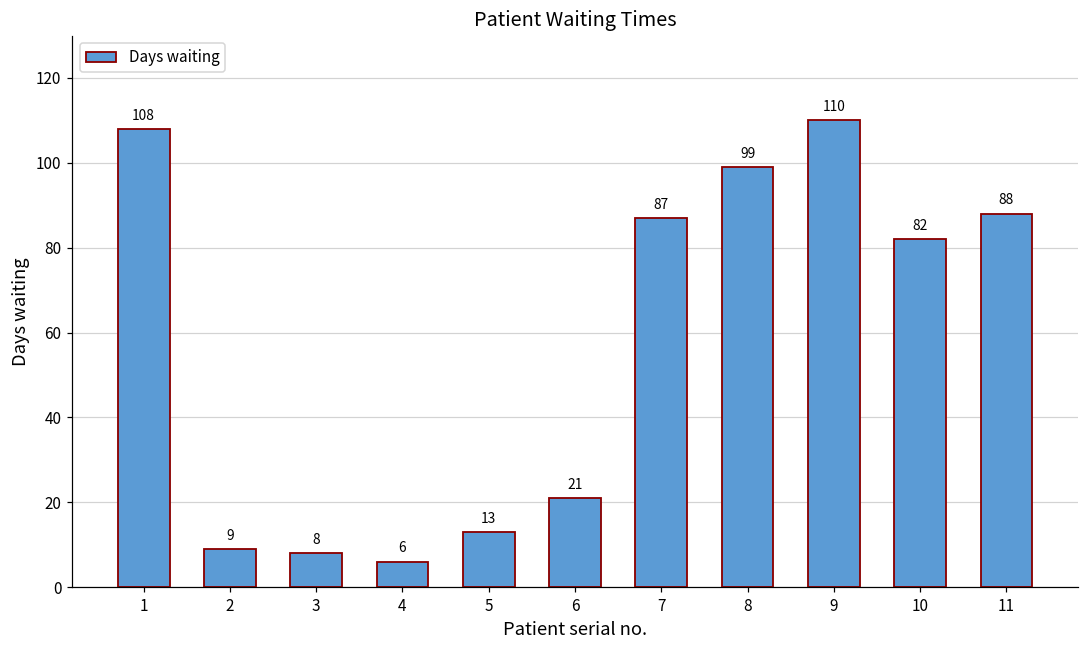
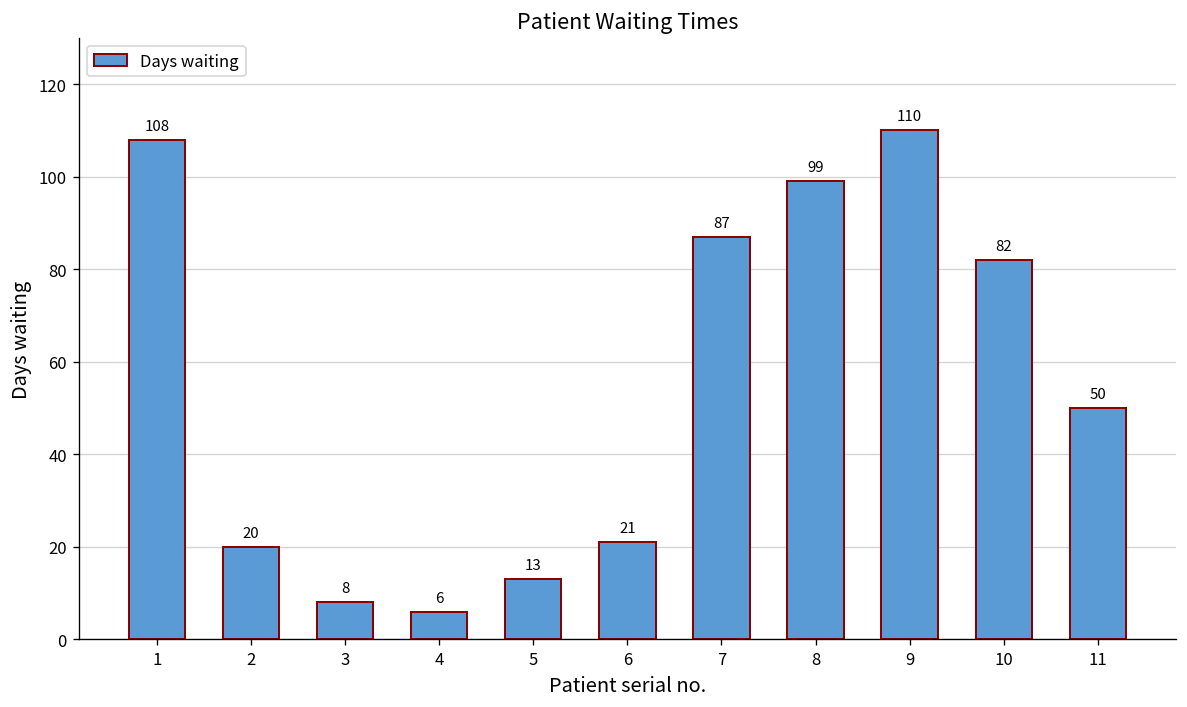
  {
    "1": 108,
-   "2": 9,
+   "2": 20,
    "3": 8,
    "4": 6,
    "5": 13,
    "6": 21,
    "7": 87,
    "8": 99,
    "9": 110,
    "10": 82,
-   "11": 88
+   "11": 50
  }
